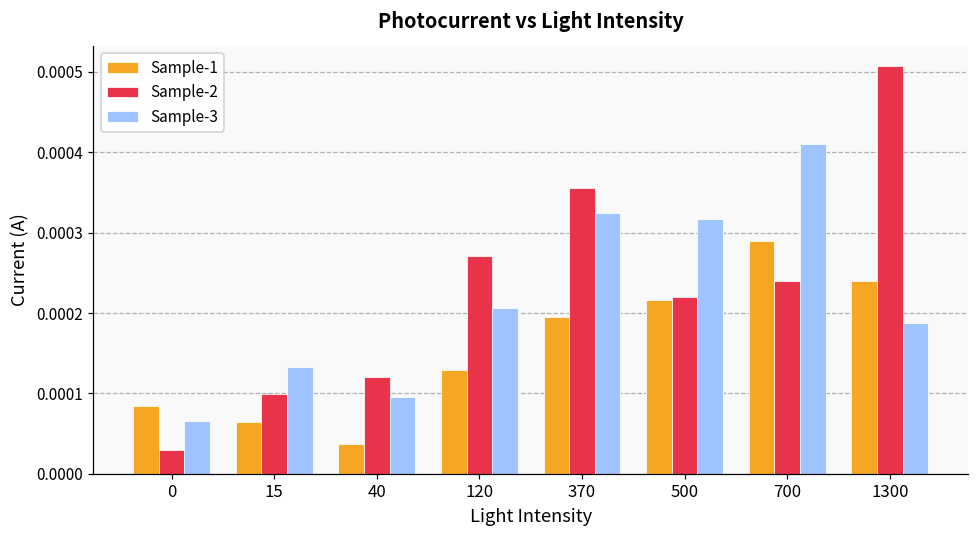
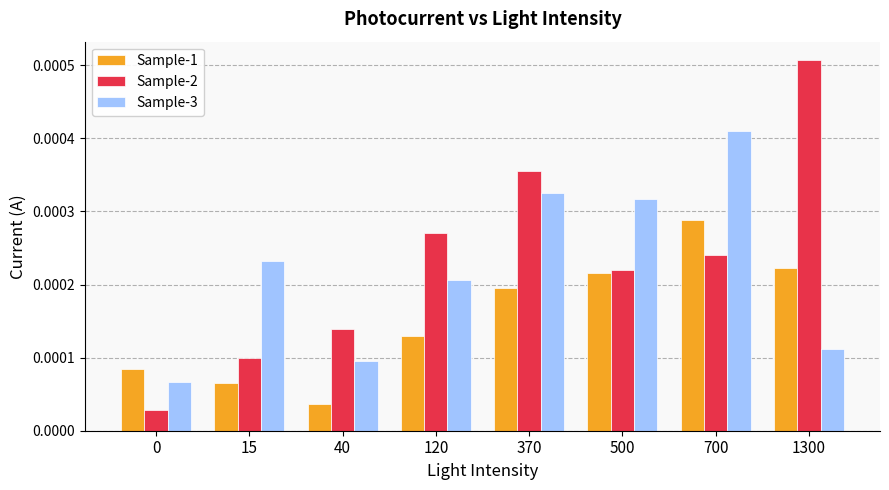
  {
    "Sample-1": {
      "0": 0.00008,
      "15": 0.00007,
      "40": 0.00004,
      "120": 0.00013,
      "370": 0.00020,
      "500": 0.00022,
      "700": 0.00029,
-     "1300": 0.00024
+     "1300": 0.00022
    },
    "Sample-2": {
      "0": 0.00003,
      "15": 0.00010,
-     "40": 0.00012,
+     "40": 0.00014,
      "120": 0.00027,
      "370": 0.00036,
      "500": 0.00022,
      "700": 0.00024,
      "1300": 0.00051
    },
    "Sample-3": {
      "0": 0.00007,
-     "15": 0.00013,
+     "15": 0.00023,
      "40": 0.00010,
      "120": 0.00021,
      "370": 0.00033,
      "500": 0.00032,
      "700": 0.00041,
-     "1300": 0.00019
+     "1300": 0.00011
    }
  }
